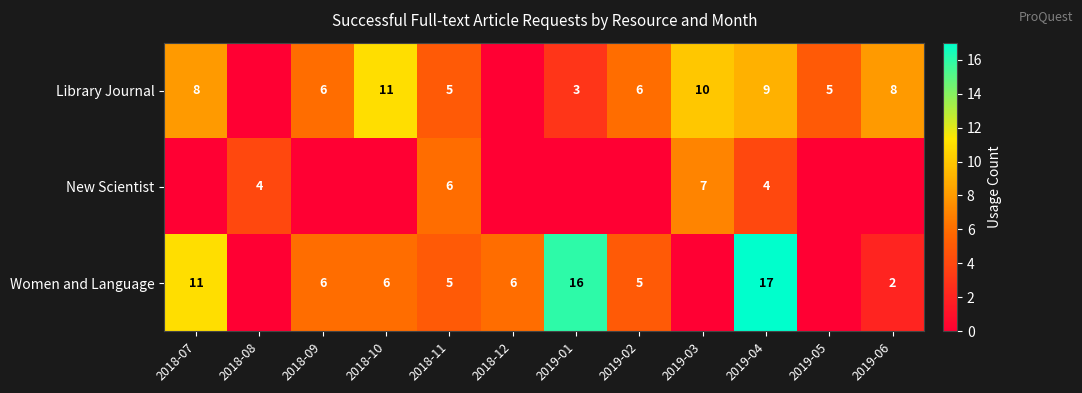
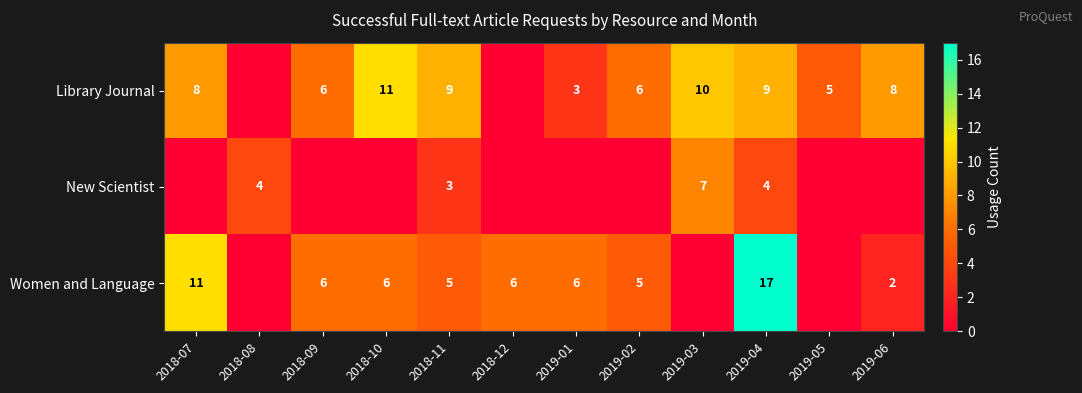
  {
    "Library Journal": {
      "2018-07": 8,
      "2018-09": 6,
      "2018-10": 11,
-     "2018-11": 5,
+     "2018-11": 9,
      "2019-01": 3,
      "2019-02": 6,
      "2019-03": 10,
      "2019-04": 9,
      "2019-05": 5,
      "2019-06": 8
    },
    "New Scientist": {
      "2018-08": 4,
-     "2018-11": 6,
+     "2018-11": 3,
      "2019-03": 7,
      "2019-04": 4
    },
    "Women and Language": {
      "2018-07": 11,
      "2018-09": 6,
      "2018-10": 6,
      "2018-11": 5,
      "2018-12": 6,
-     "2019-01": 16,
+     "2019-01": 6,
      "2019-02": 5,
      "2019-04": 17,
      "2019-06": 2
    }
  }
